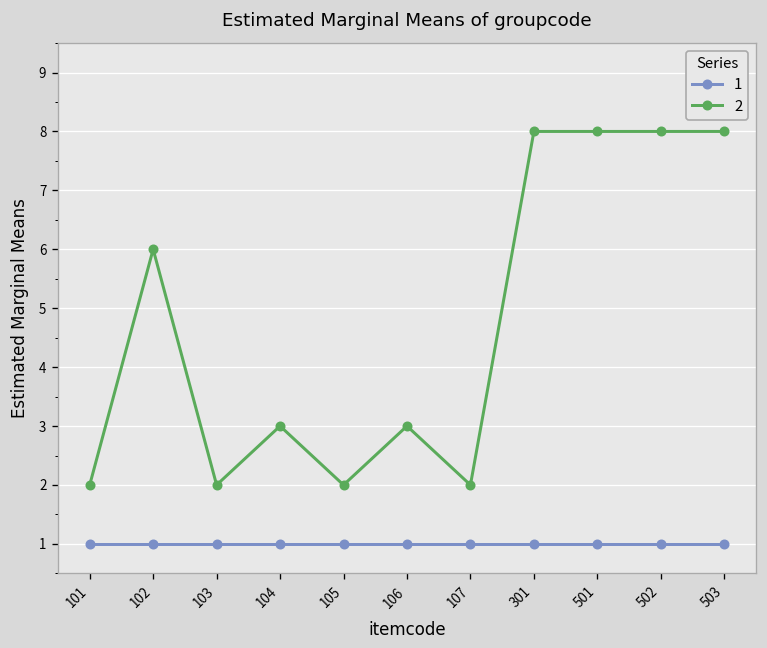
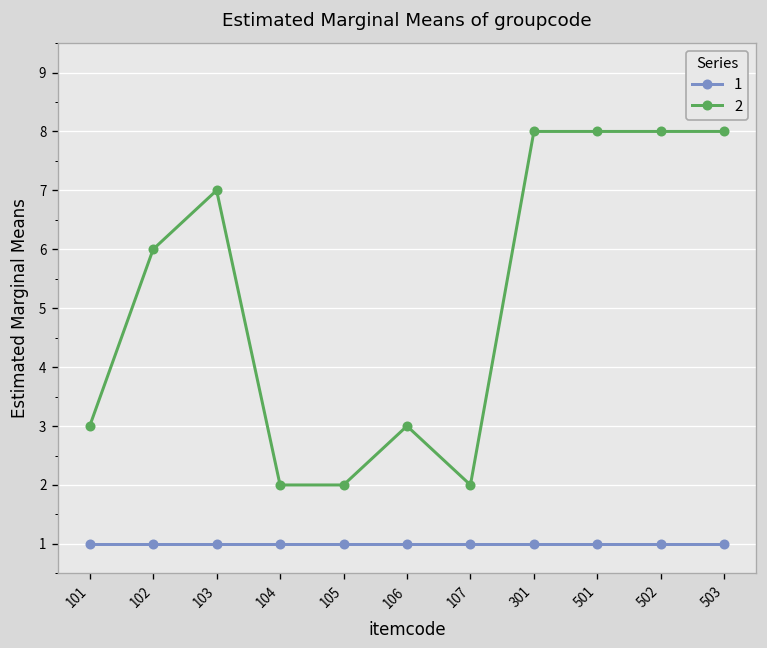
  {
    "1": {
      "101": 1,
      "102": 1,
      "103": 1,
      "104": 1,
      "105": 1,
      "106": 1,
      "107": 1,
      "301": 1,
      "501": 1,
      "502": 1,
      "503": 1
    },
    "2": {
-     "101": 2,
+     "101": 3,
      "102": 6,
-     "103": 2,
-     "104": 3,
+     "103": 7,
+     "104": 2,
      "105": 2,
      "106": 3,
      "107": 2,
      "301": 8,
      "501": 8,
      "502": 8,
      "503": 8
    }
  }
